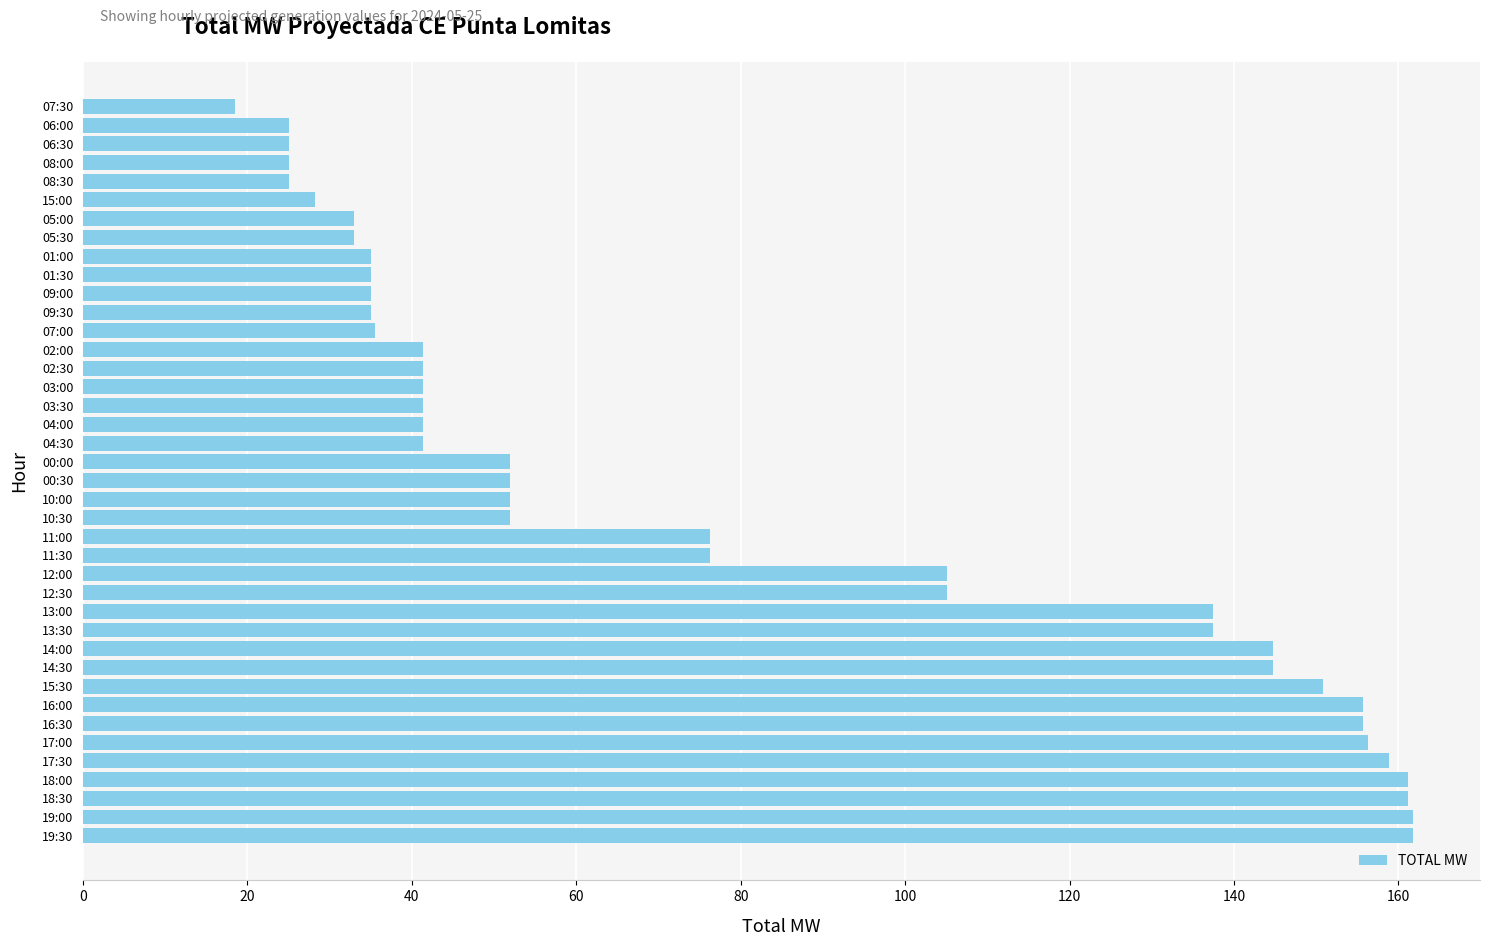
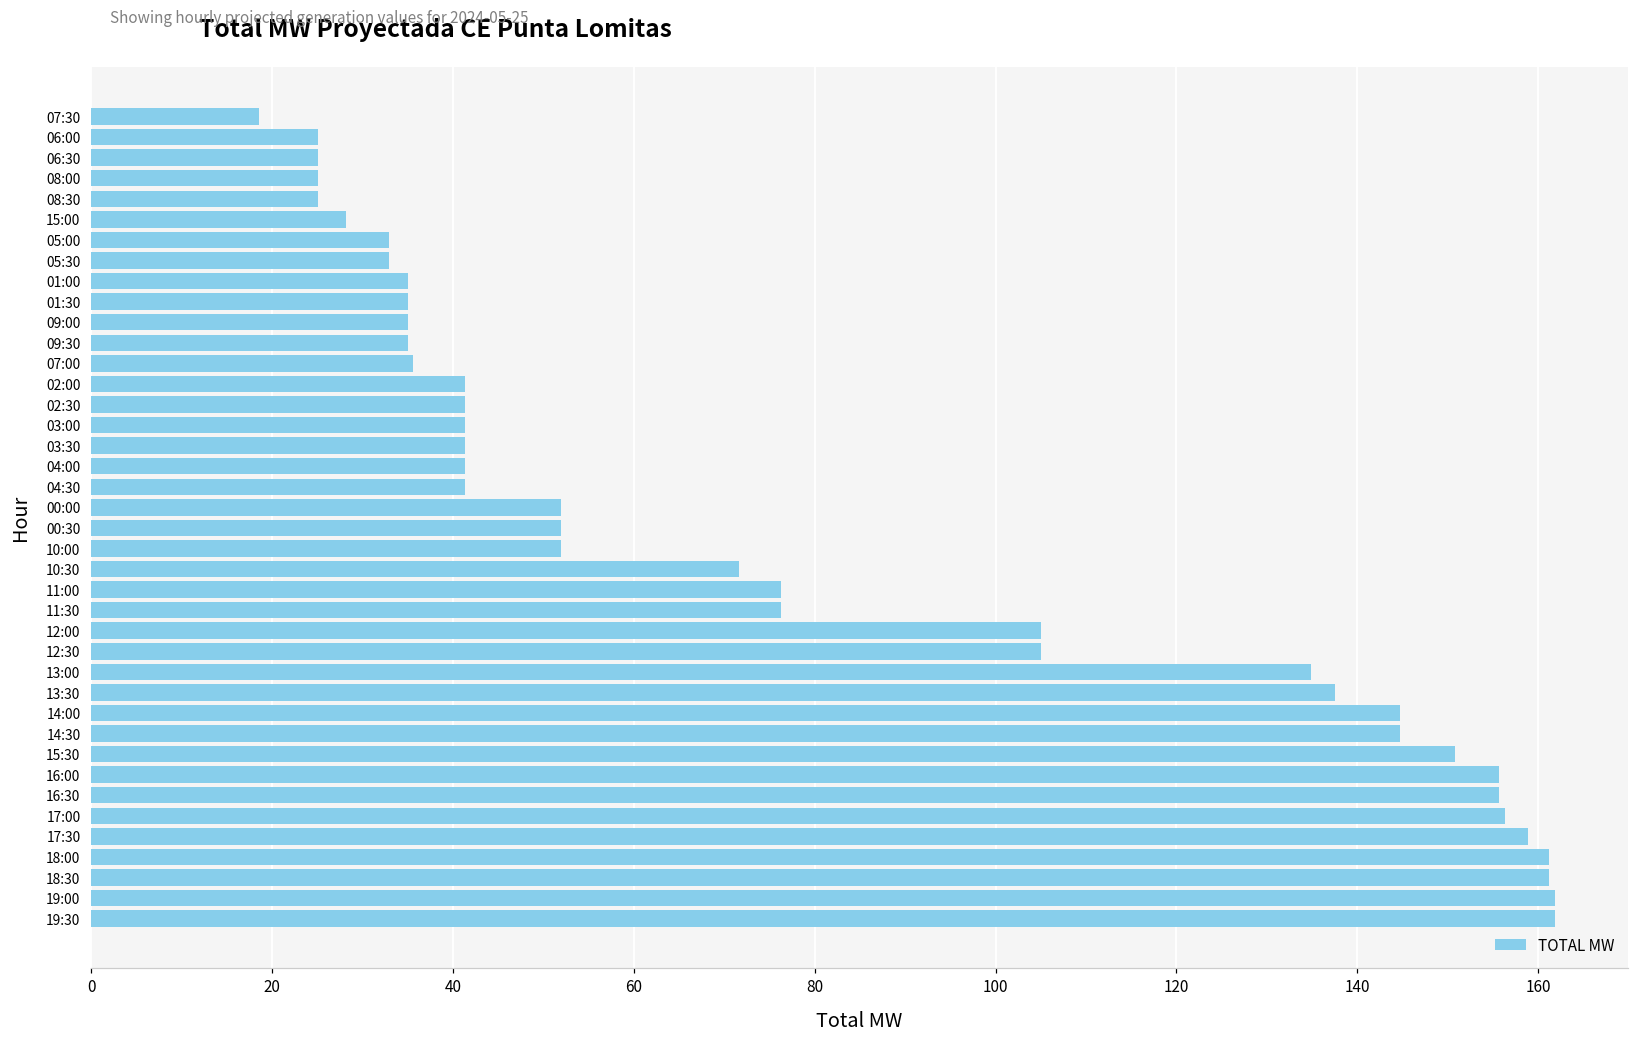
  {
    "07:30": 19,
    "06:00": 25,
    "06:30": 25,
    "08:00": 25,
    "08:30": 25,
    "15:00": 28,
    "05:00": 33,
    "05:30": 33,
    "01:00": 35,
    "01:30": 35,
    "09:00": 35,
    "09:30": 35,
    "07:00": 36,
    "02:00": 41,
    "02:30": 41,
    "03:00": 41,
    "03:30": 41,
    "04:00": 41,
    "04:30": 41,
    "00:00": 52,
    "00:30": 52,
    "10:00": 52,
-   "10:30": 52,
+   "10:30": 72,
    "11:00": 76,
    "11:30": 76,
    "12:00": 105,
    "12:30": 105,
-   "13:00": 138,
+   "13:00": 135,
    "13:30": 138,
    "14:00": 145,
    "14:30": 145,
    "15:30": 151,
    "16:00": 156,
    "16:30": 156,
    "17:00": 156,
    "17:30": 159,
    "18:00": 161,
    "18:30": 161,
    "19:00": 162,
    "19:30": 162
  }
